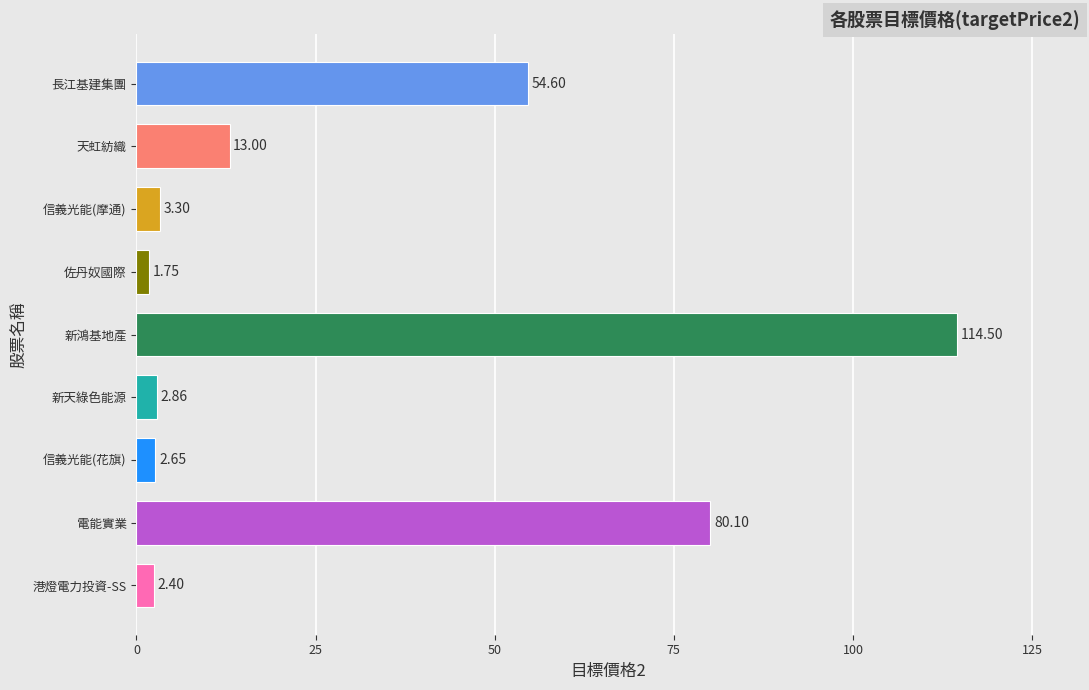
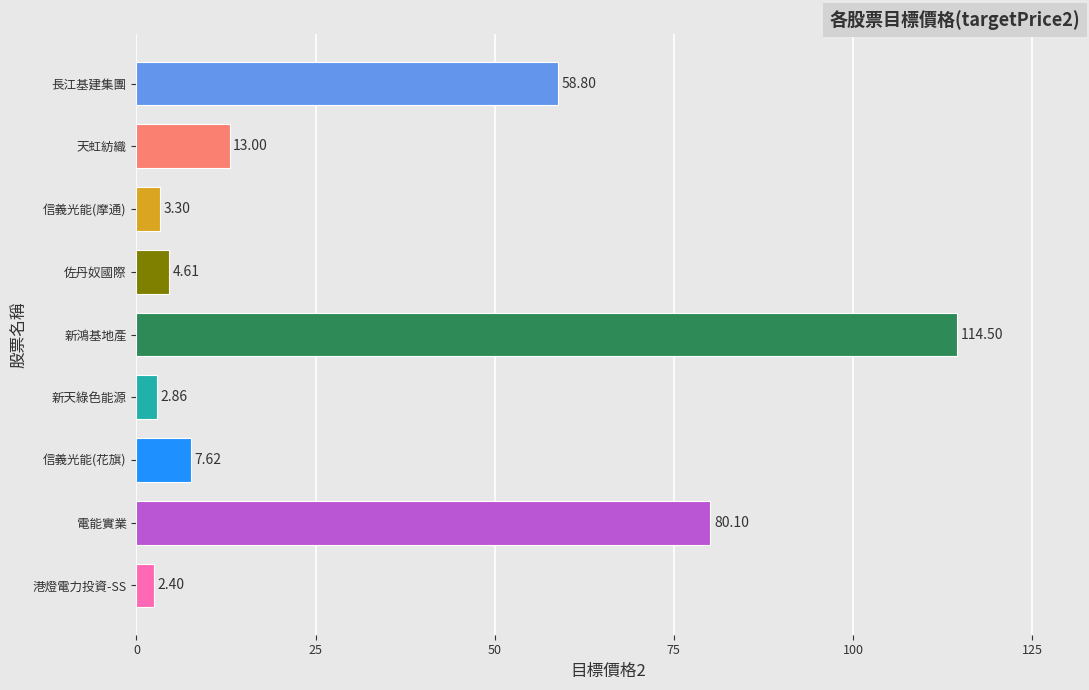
  {
-   "長江基建集團": 54.60,
+   "長江基建集團": 58.80,
    "天虹紡織": 13.00,
    "信義光能(摩通)": 3.30,
-   "佐丹奴國際": 1.75,
+   "佐丹奴國際": 4.61,
    "新鴻基地產": 114.50,
    "新天綠色能源": 2.86,
-   "信義光能(花旗)": 2.65,
+   "信義光能(花旗)": 7.62,
    "電能實業": 80.10,
    "港燈電力投資-SS": 2.40
  }
